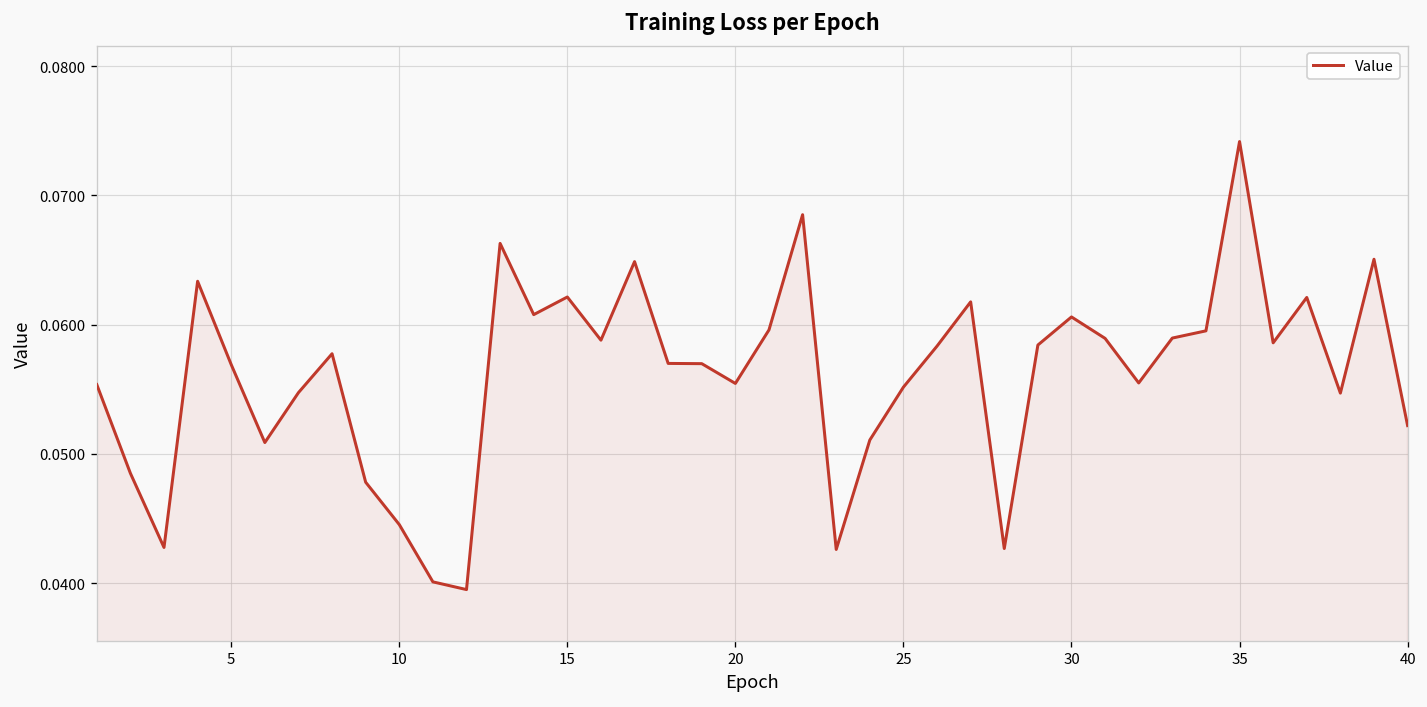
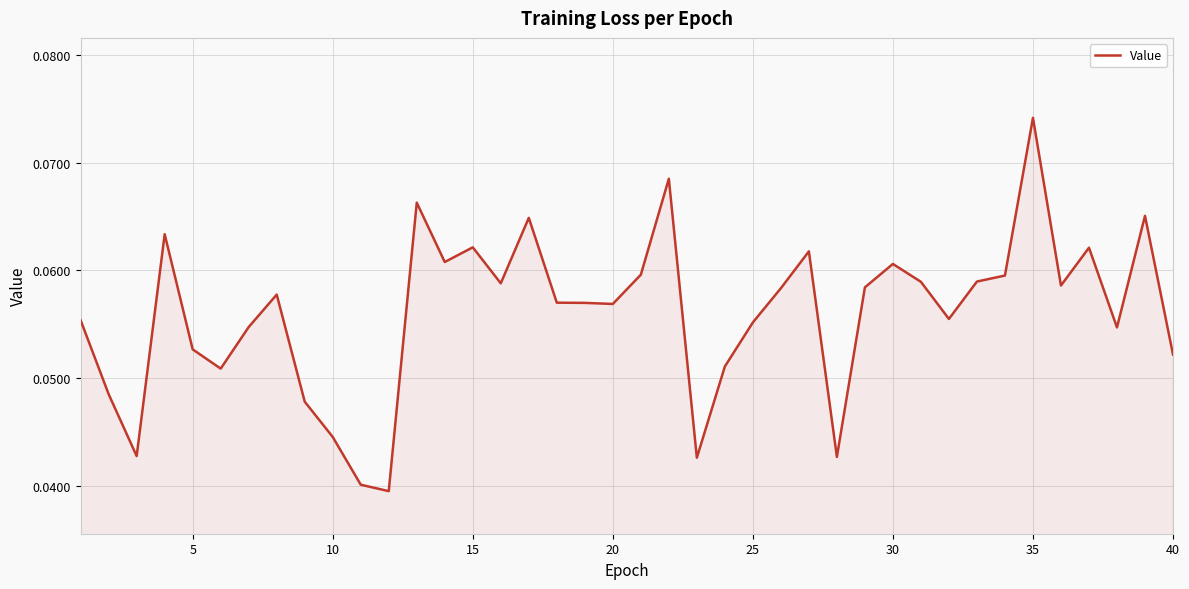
  {
-   "5": 0.0569,
+   "5": 0.0527,
    "10": 0.0445,
    "15": 0.0621,
-   "20": 0.0555,
+   "20": 0.0569,
    "25": 0.0552,
    "30": 0.0606,
    "35": 0.0742,
    "40": 0.0522
  }
